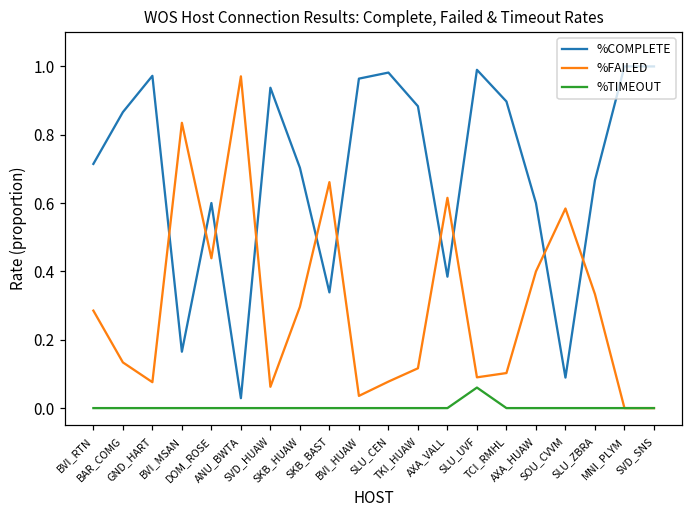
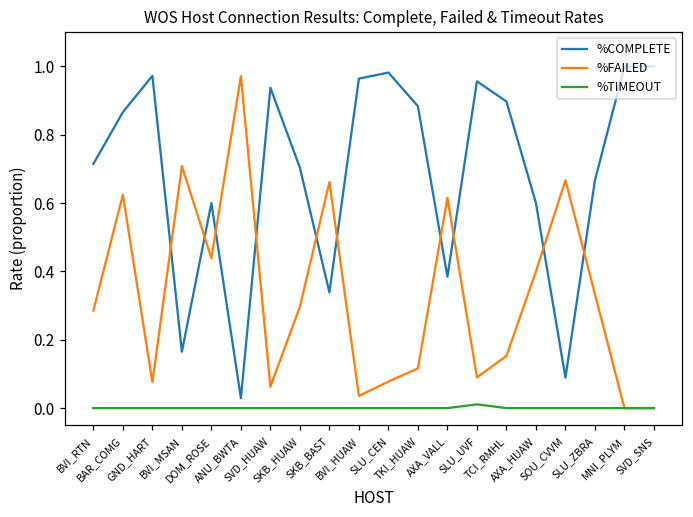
  {
    "%COMPLETE": {
      "BVI_RTN": 0.71,
      "BAR_COMG": 0.87,
      "GND_HART": 0.97,
      "BVI_MSAN": 0.17,
      "DOM_ROSE": 0.60,
      "ANU_BWTA": 0.03,
      "SVD_HUAW": 0.94,
      "SKB_HUAW": 0.70,
      "SKB_BAST": 0.34,
      "BVI_HUAW": 0.96,
      "SLU_CEN": 0.98,
      "TKI_HUAW": 0.88,
      "AXA_VALL": 0.38,
-     "SLU_UVF": 0.99,
+     "SLU_UVF": 0.96,
      "TCI_RMHL": 0.90,
      "AXA_HUAW": 0.60,
      "SOU_CVVM": 0.09,
      "SLU_ZBRA": 0.67
    },
    "%FAILED": {
      "BVI_RTN": 0.29,
-     "BAR_COMG": 0.13,
+     "BAR_COMG": 0.62,
      "GND_HART": 0.08,
-     "BVI_MSAN": 0.83,
+     "BVI_MSAN": 0.71,
      "DOM_ROSE": 0.44,
      "ANU_BWTA": 0.97,
      "SVD_HUAW": 0.06,
      "SKB_HUAW": 0.30,
      "SKB_BAST": 0.66,
      "BVI_HUAW": 0.04,
      "SLU_CEN": 0.08,
      "TKI_HUAW": 0.12,
      "AXA_VALL": 0.62,
      "SLU_UVF": 0.09,
-     "TCI_RMHL": 0.10,
+     "TCI_RMHL": 0.15,
      "AXA_HUAW": 0.40,
-     "SOU_CVVM": 0.58,
+     "SOU_CVVM": 0.67,
      "SLU_ZBRA": 0.33
    },
    "%TIMEOUT": {
      "BVI_RTN": 0.00,
      "BAR_COMG": 0.00,
      "GND_HART": 0.00,
      "BVI_MSAN": 0.00,
      "DOM_ROSE": 0.00,
      "ANU_BWTA": 0.00,
      "SVD_HUAW": 0.00,
      "SKB_HUAW": 0.00,
      "SKB_BAST": 0.00,
      "BVI_HUAW": 0.00,
      "SLU_CEN": 0.00,
      "TKI_HUAW": 0.00,
      "AXA_VALL": 0.00,
-     "SLU_UVF": 0.06,
+     "SLU_UVF": 0.01,
      "TCI_RMHL": 0.00,
      "AXA_HUAW": 0.00,
      "SOU_CVVM": 0.00,
      "SLU_ZBRA": 0.00
    }
  }
